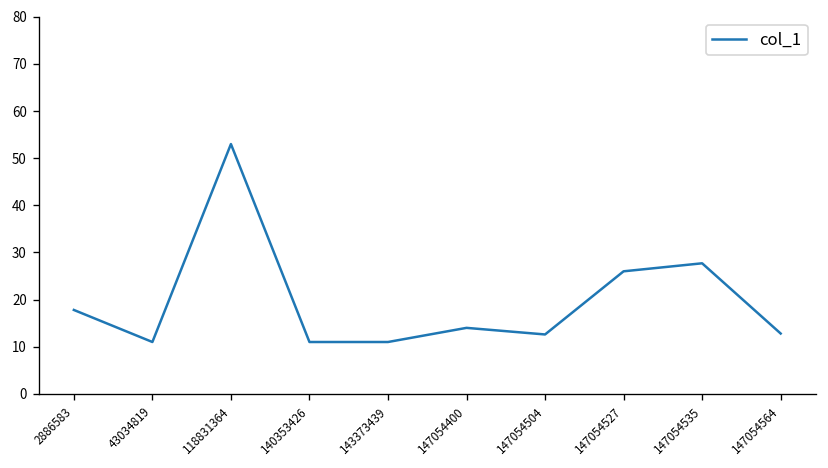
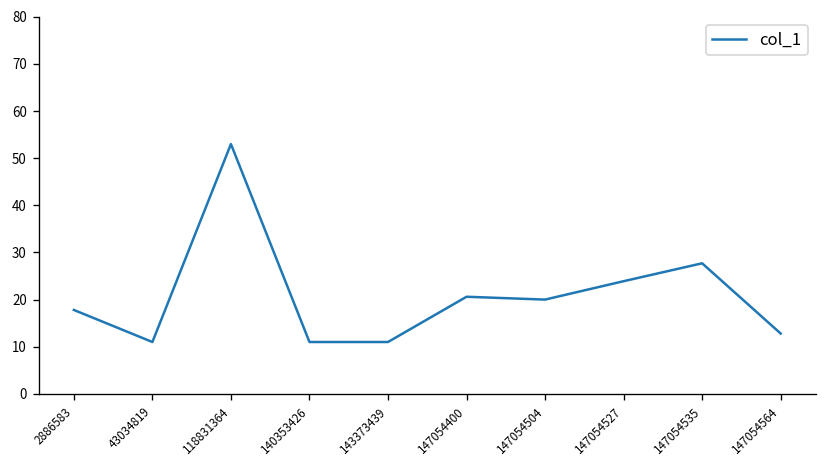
  {
    "2886583": 18,
    "43034819": 11,
    "118831364": 53,
    "140353426": 11,
    "143373439": 11,
-   "147054400": 14,
-   "147054504": 13,
-   "147054527": 26,
+   "147054400": 21,
+   "147054504": 20,
+   "147054527": 24,
    "147054535": 28,
    "147054564": 13
  }
